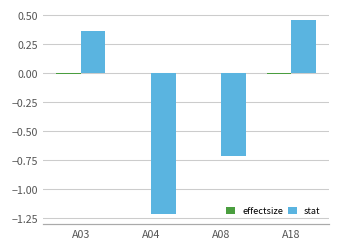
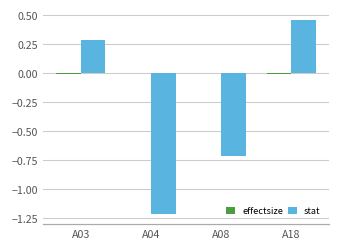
  {
    "stat": {
-     "A03": 0.36,
+     "A03": 0.29,
      "A04": -1.21,
      "A08": -0.72,
      "A18": 0.46
    }
  }
